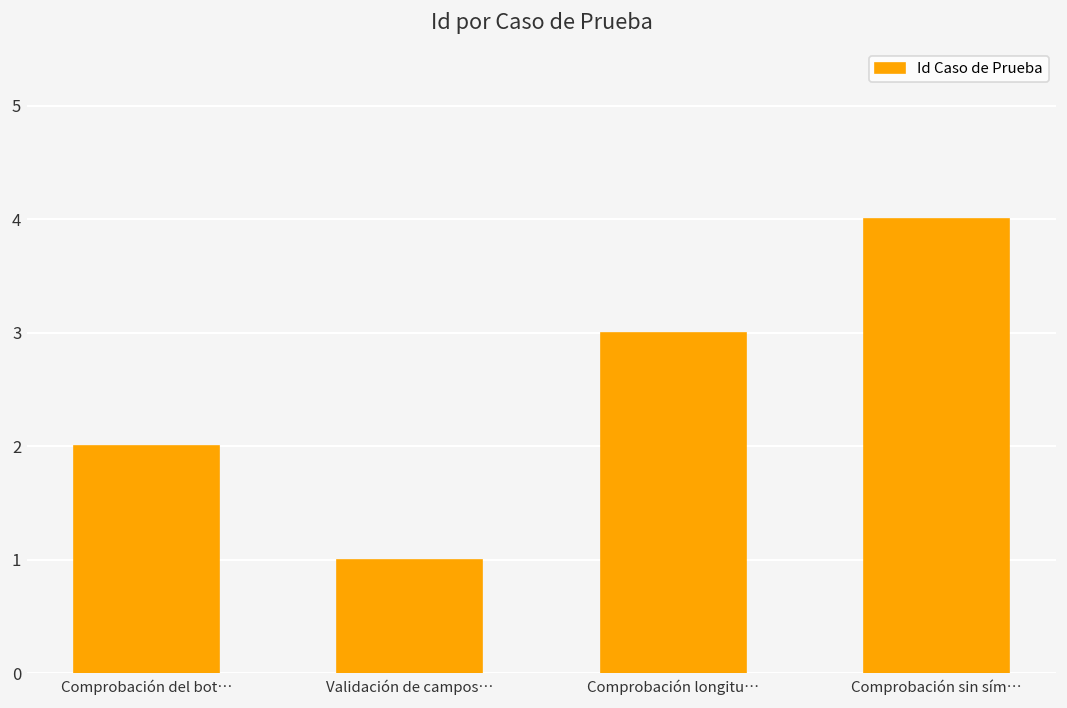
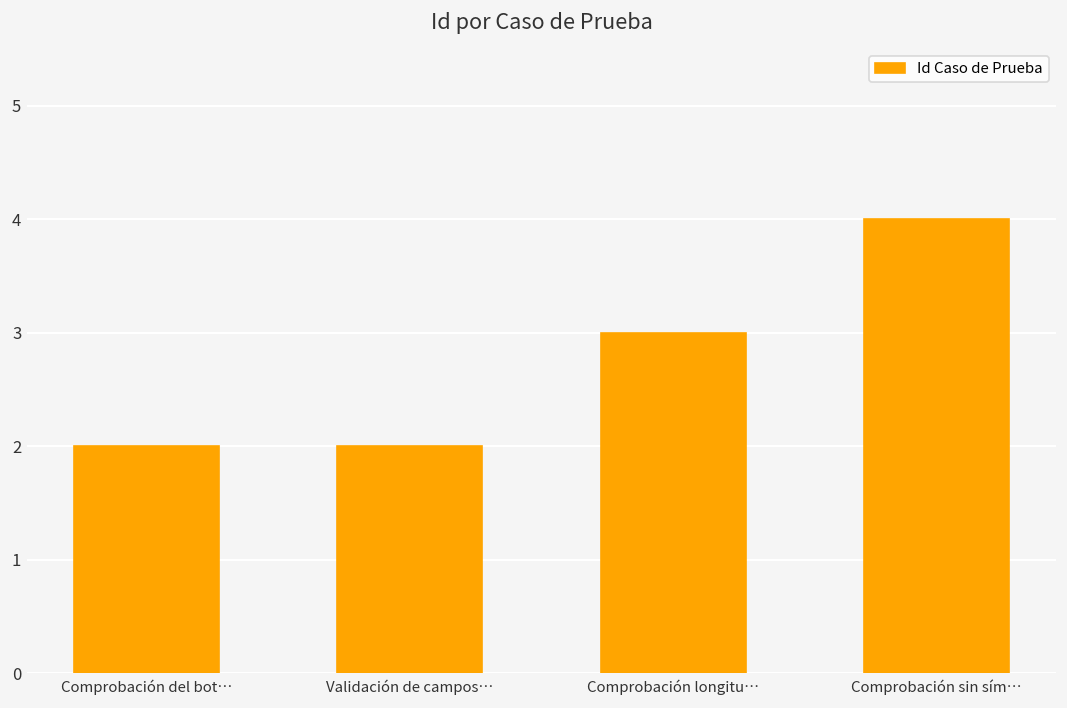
  {
    "Comprobación del bot…": 2,
-   "Validación de campos…": 1,
+   "Validación de campos…": 2,
    "Comprobación longitu…": 3,
    "Comprobación sin sím…": 4
  }
